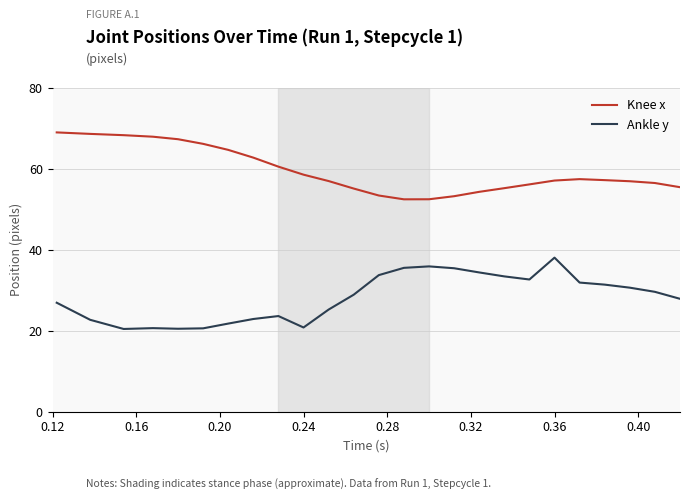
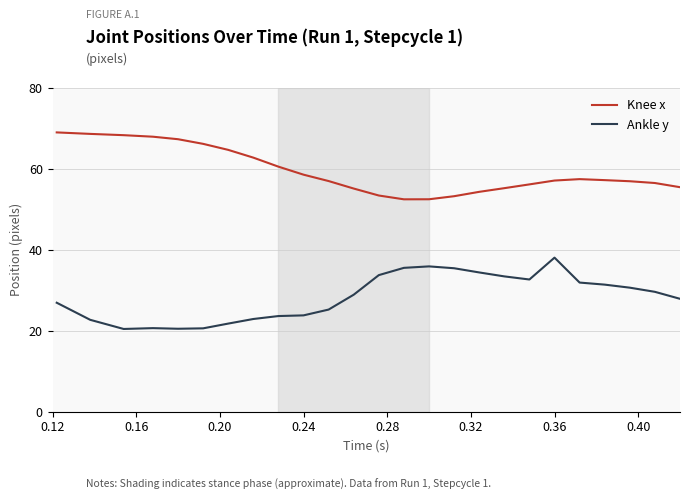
  {
    "Knee x": {
      "0.24": 59,
      "0.36": 57
    },
    "Ankle y": {
-     "0.24": 21,
+     "0.24": 24,
      "0.36": 38
    }
  }
